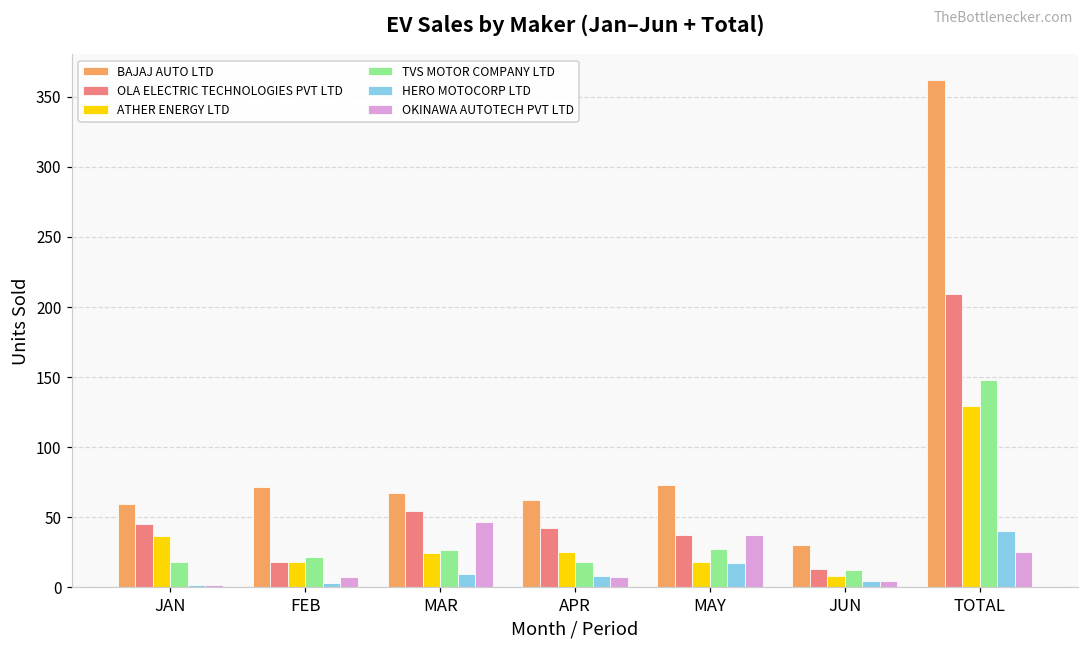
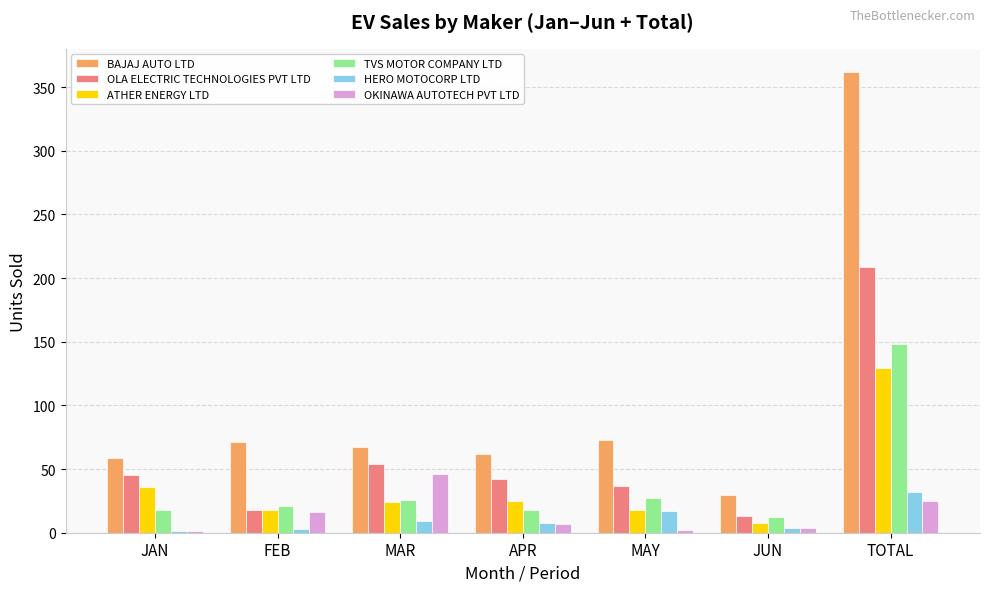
  {
    "ATHER ENERGY LTD": {
      "JAN": 36,
      "FEB": 18,
      "MAR": 24,
      "APR": 25,
      "MAY": 18,
      "JUN": 8,
      "TOTAL": 129
    },
    "TVS MOTOR COMPANY LTD": {
      "JAN": 18,
      "FEB": 21,
      "MAR": 26,
      "APR": 18,
      "MAY": 27,
      "JUN": 12,
      "TOTAL": 148
    },
    "HERO MOTOCORP LTD": {
      "FEB": 3,
      "MAR": 9,
      "APR": 8,
      "MAY": 17,
      "JUN": 4,
-     "TOTAL": 40
+     "TOTAL": 32
    },
    "OKINAWA AUTOTECH PVT LTD": {
-     "FEB": 7,
+     "FEB": 16,
      "MAR": 46,
      "APR": 7,
-     "MAY": 37,
+     "MAY": 2,
      "JUN": 4,
      "TOTAL": 25
    }
  }
